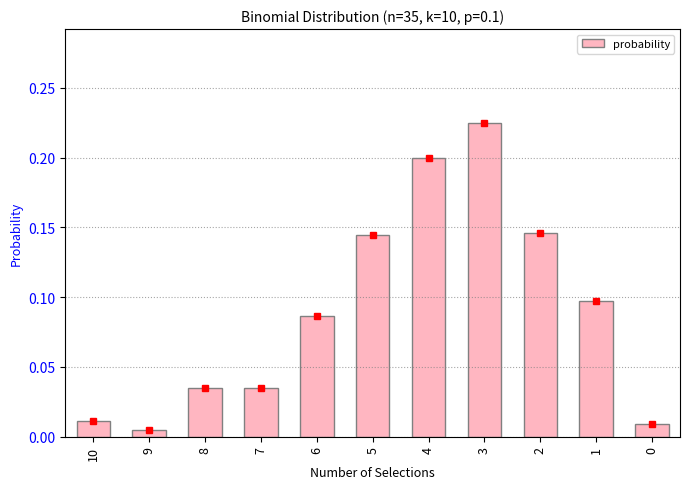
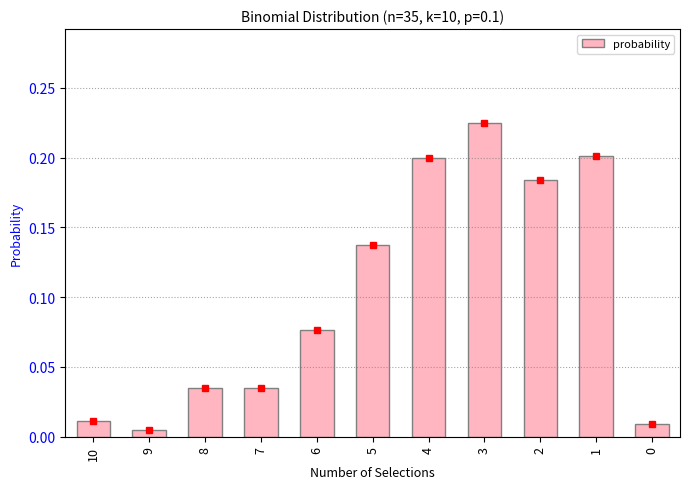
  {
    "probability": {
      "10": 0.011,
      "9": 0.005,
      "8": 0.035,
      "7": 0.035,
-     "6": 0.086,
-     "5": 0.145,
+     "6": 0.076,
+     "5": 0.138,
      "4": 0.200,
      "3": 0.225,
-     "2": 0.146,
-     "1": 0.097,
+     "2": 0.184,
+     "1": 0.201,
      "0": 0.009
    }
  }
